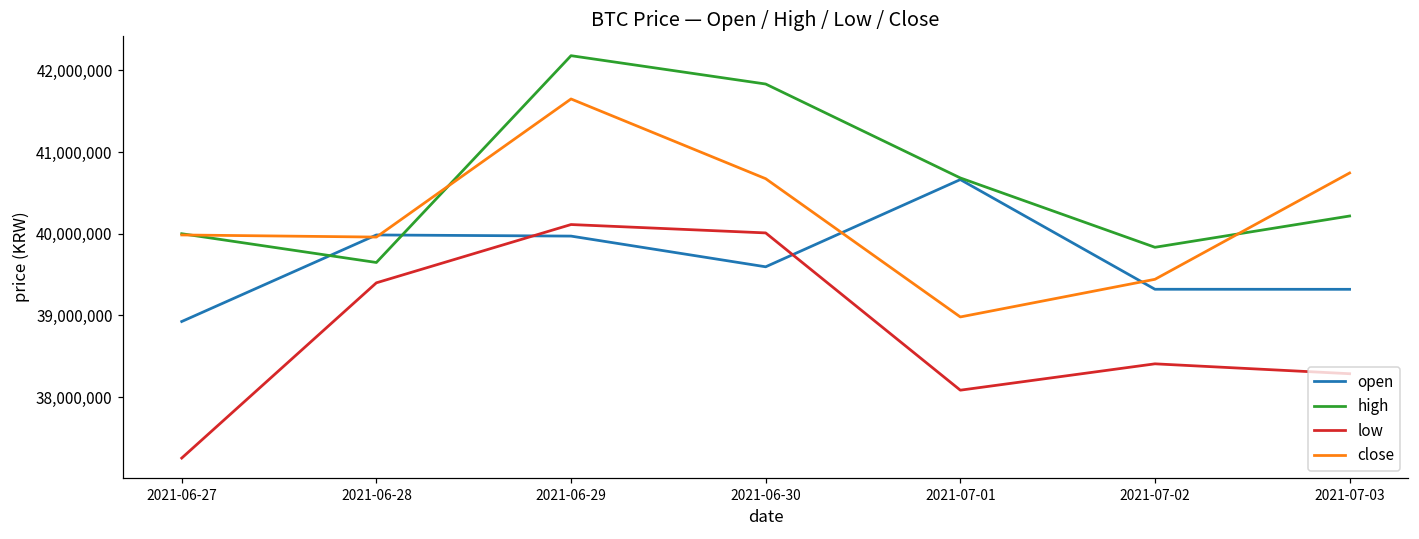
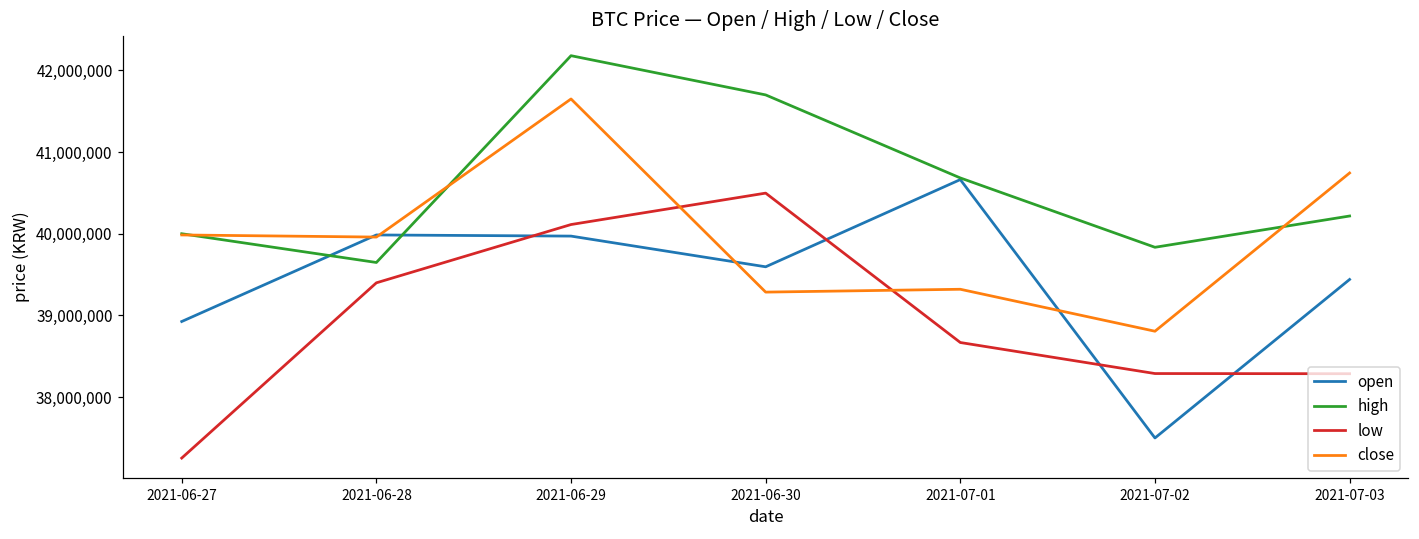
  {
    "open": {
      "2021-06-27": "38,900,000",
      "2021-06-29": "40,000,000",
      "2021-06-30": "39,600,000",
-     "2021-07-02": "39,300,000",
-     "2021-07-03": "39,300,000"
+     "2021-07-02": "37,500,000",
+     "2021-07-03": "39,400,000"
    },
    "high": {
      "2021-06-28": "39,600,000",
      "2021-06-29": "42,200,000",
-     "2021-06-30": "41,800,000",
+     "2021-06-30": "41,700,000",
      "2021-07-02": "39,800,000",
      "2021-07-03": "40,200,000"
    },
    "low": {
      "2021-06-27": "37,300,000",
      "2021-06-28": "39,400,000",
      "2021-06-29": "40,100,000",
-     "2021-06-30": "40,000,000",
-     "2021-07-01": "38,100,000",
-     "2021-07-02": "38,400,000",
+     "2021-06-30": "40,500,000",
+     "2021-07-01": "38,700,000",
+     "2021-07-02": "38,300,000",
      "2021-07-03": "38,300,000"
    },
    "close": {
      "2021-06-29": "41,700,000",
-     "2021-06-30": "40,700,000",
-     "2021-07-01": "39,000,000",
-     "2021-07-02": "39,400,000",
+     "2021-06-30": "39,300,000",
+     "2021-07-01": "39,300,000",
+     "2021-07-02": "38,800,000",
      "2021-07-03": "40,700,000"
    }
  }
